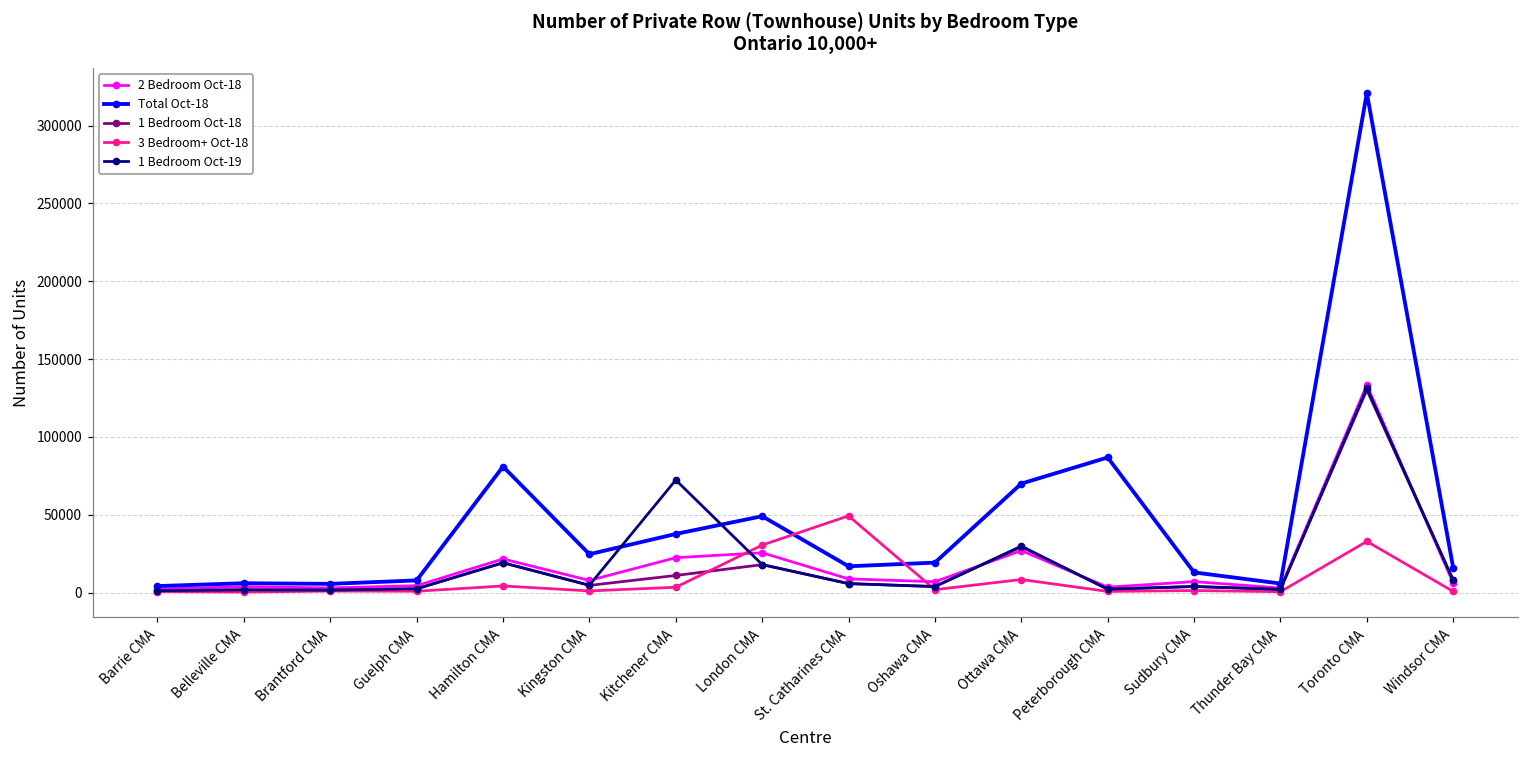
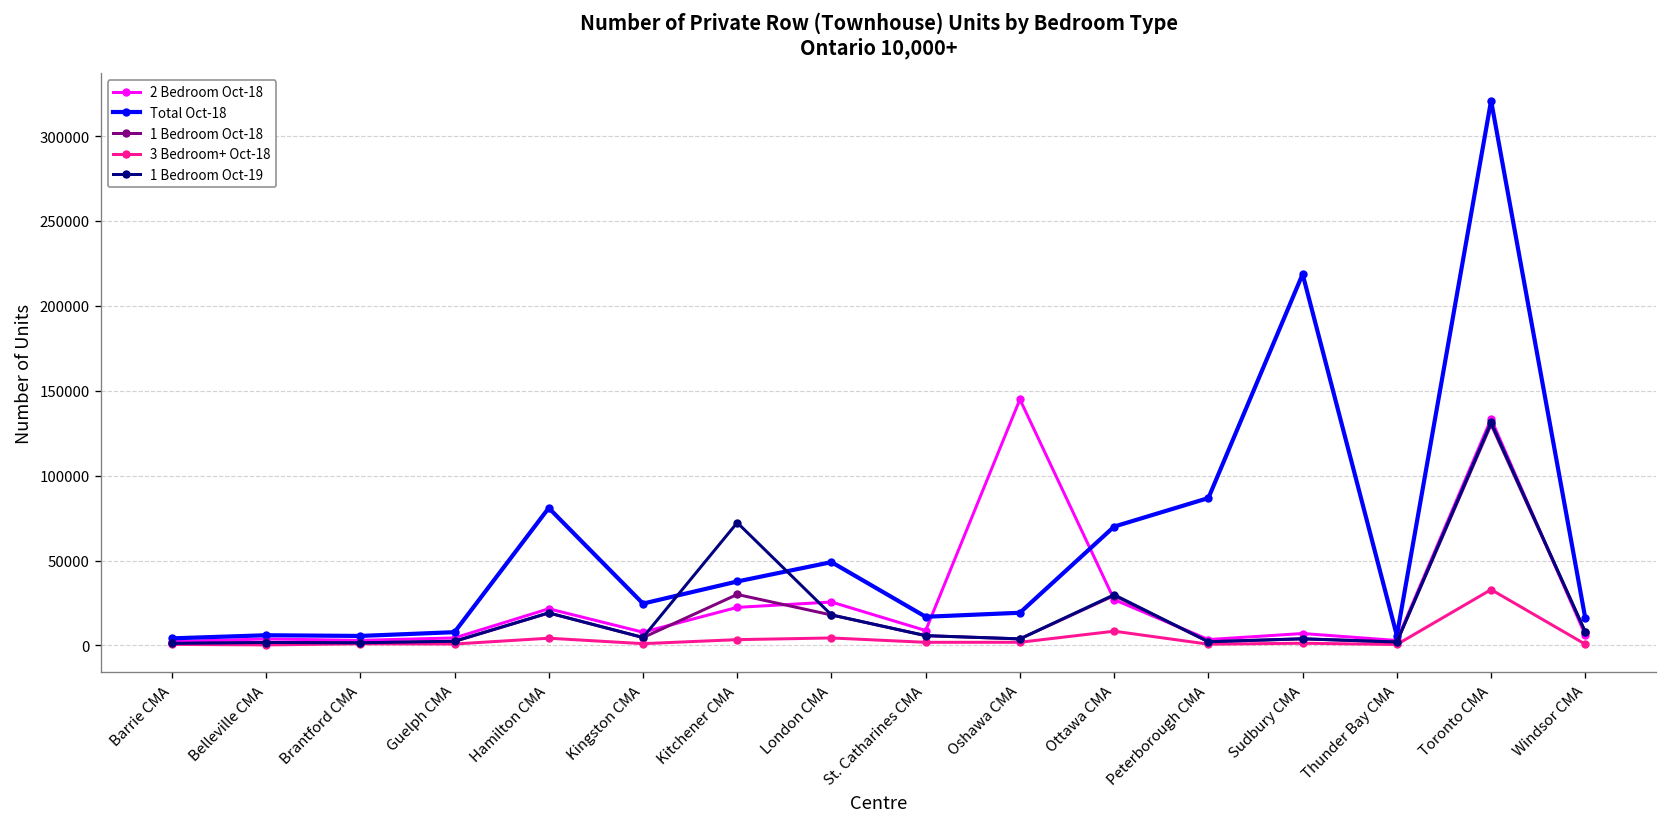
  {
    "2 Bedroom Oct-18": {
      "Belleville CMA": 4000,
      "Guelph CMA": 4000,
      "Hamilton CMA": 22000,
      "Kingston CMA": 8000,
      "Kitchener CMA": 22000,
      "London CMA": 26000,
      "St. Catharines CMA": 9000,
-     "Oshawa CMA": 7000,
+     "Oshawa CMA": 145000,
      "Ottawa CMA": 27000,
      "Sudbury CMA": 7000,
      "Toronto CMA": 133000
    },
    "Total Oct-18": {
      "Barrie CMA": 4000,
      "Belleville CMA": 6000,
      "Brantford CMA": 6000,
      "Guelph CMA": 8000,
      "Hamilton CMA": 81000,
      "Kingston CMA": 25000,
      "Kitchener CMA": 38000,
      "London CMA": 49000,
      "St. Catharines CMA": 17000,
      "Oshawa CMA": 19000,
      "Ottawa CMA": 70000,
      "Peterborough CMA": 87000,
-     "Sudbury CMA": 13000,
+     "Sudbury CMA": 219000,
      "Thunder Bay CMA": 6000,
      "Toronto CMA": 321000,
      "Windsor CMA": 16000
    },
    "1 Bedroom Oct-18": {
-     "Kitchener CMA": 11000
+     "Kitchener CMA": 30000
    },
    "3 Bedroom+ Oct-18": {
      "Hamilton CMA": 4000,
      "Kingston CMA": 1000,
      "Kitchener CMA": 3000,
-     "London CMA": 30000,
-     "St. Catharines CMA": 49000,
+     "London CMA": 4000,
+     "St. Catharines CMA": 2000,
      "Oshawa CMA": 2000,
      "Ottawa CMA": 8000,
      "Sudbury CMA": 1000,
      "Toronto CMA": 33000,
      "Windsor CMA": 1000
    },
    "1 Bedroom Oct-19": {
      "Kitchener CMA": 72000
    }
  }
